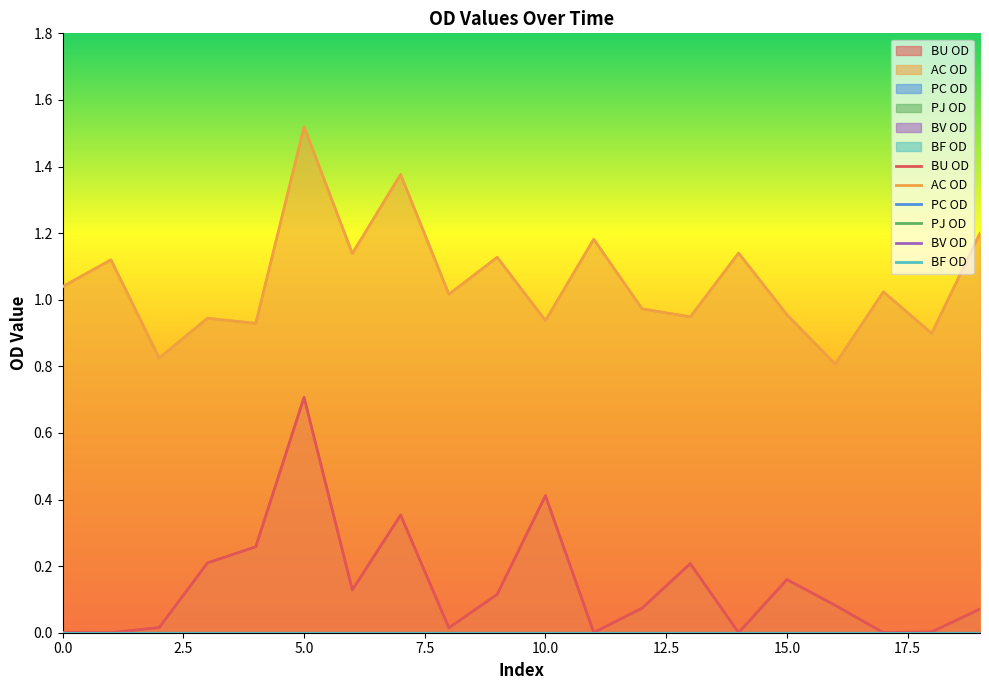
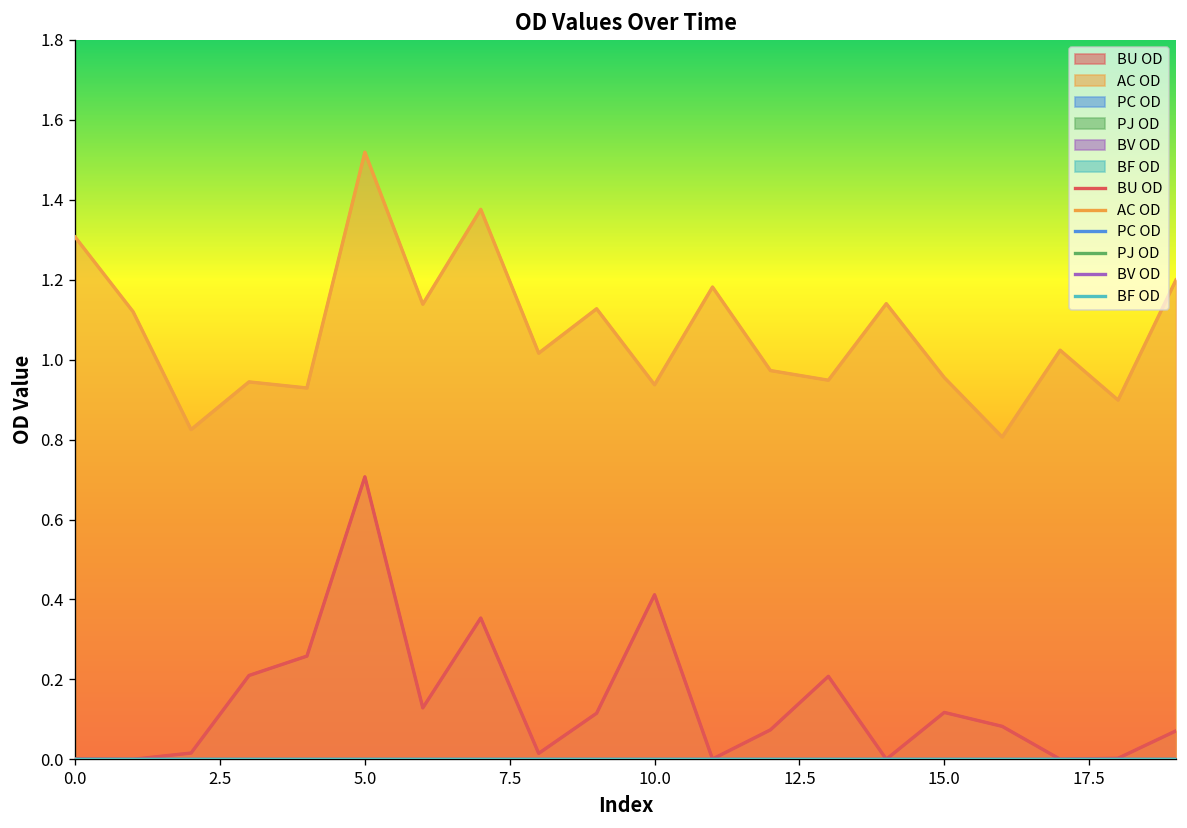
  {
    "BU OD": {
      "5.0": 0.71,
      "10.0": 0.41,
-     "15.0": 0.16
+     "15.0": 0.12
    },
    "AC OD": {
-     "0.0": 1.04,
+     "0.0": 1.31,
      "5.0": 1.52,
      "10.0": 0.94,
      "15.0": 0.96
    },
    "BF OD": {
      "5.0": 0.00,
      "10.0": 0.00,
      "15.0": 0.00
    }
  }
